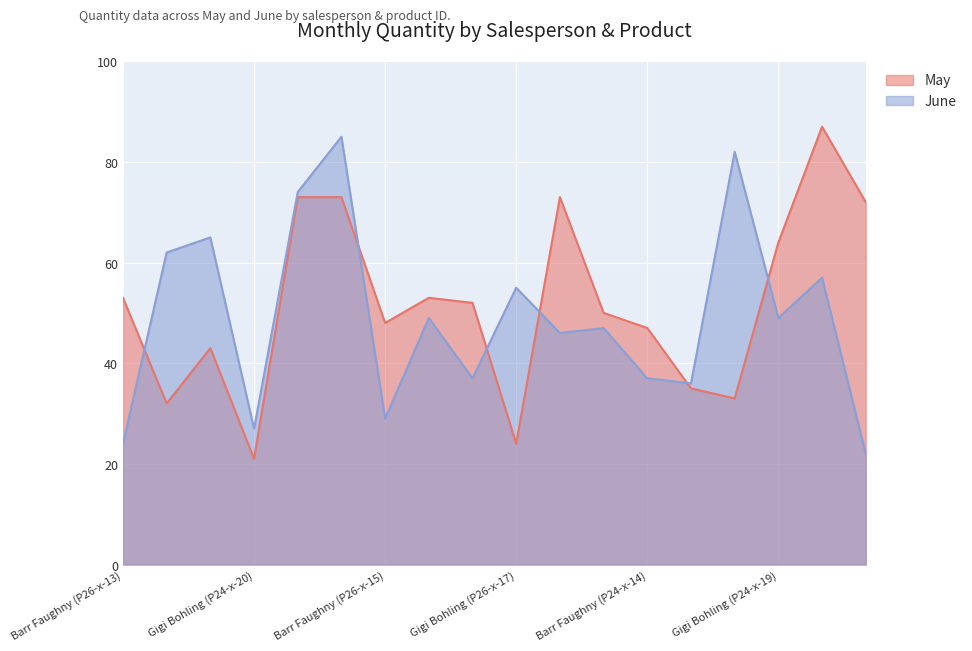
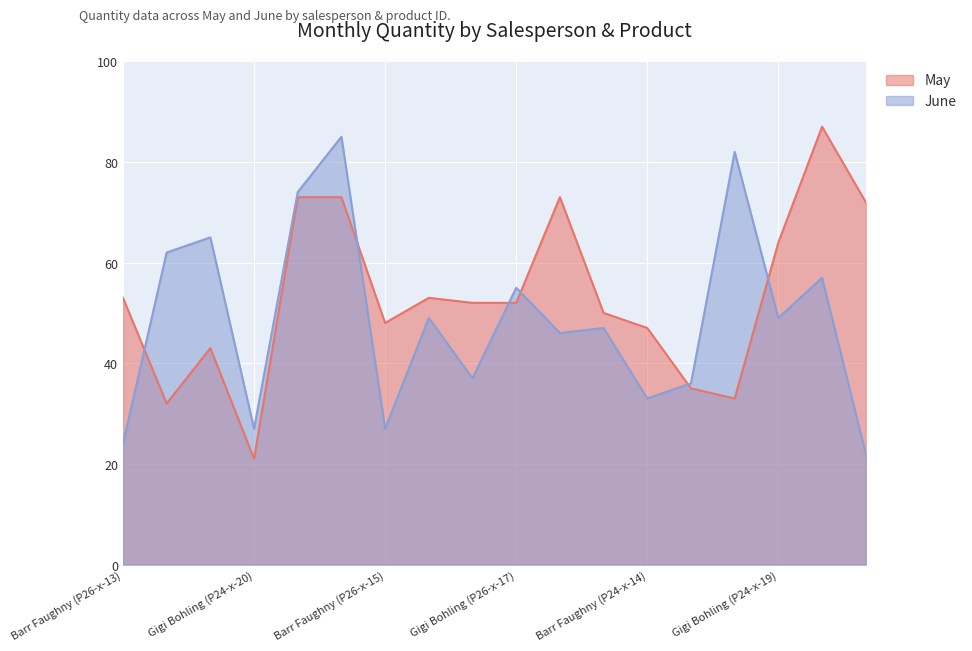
  {
    "May": {
      "Barr Faughny (P26-x-13)": 53,
      "Gigi Bohling (P24-x-20)": 21,
      "Barr Faughny (P26-x-15)": 48,
-     "Gigi Bohling (P26-x-17)": 24,
+     "Gigi Bohling (P26-x-17)": 52,
      "Barr Faughny (P24-x-14)": 47,
      "Gigi Bohling (P24-x-19)": 64
    },
    "June": {
      "Barr Faughny (P26-x-13)": 24,
      "Gigi Bohling (P24-x-20)": 27,
-     "Barr Faughny (P26-x-15)": 29,
+     "Barr Faughny (P26-x-15)": 27,
      "Gigi Bohling (P26-x-17)": 55,
-     "Barr Faughny (P24-x-14)": 37,
+     "Barr Faughny (P24-x-14)": 33,
      "Gigi Bohling (P24-x-19)": 49
    }
  }
